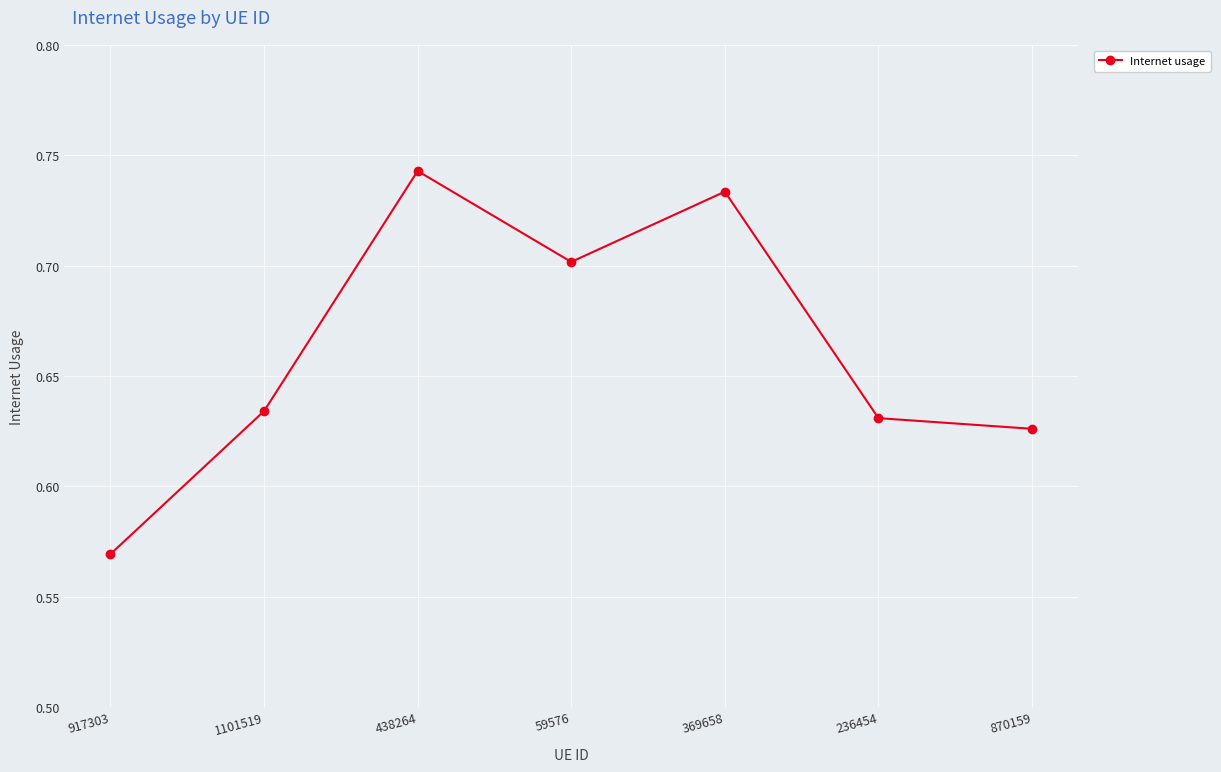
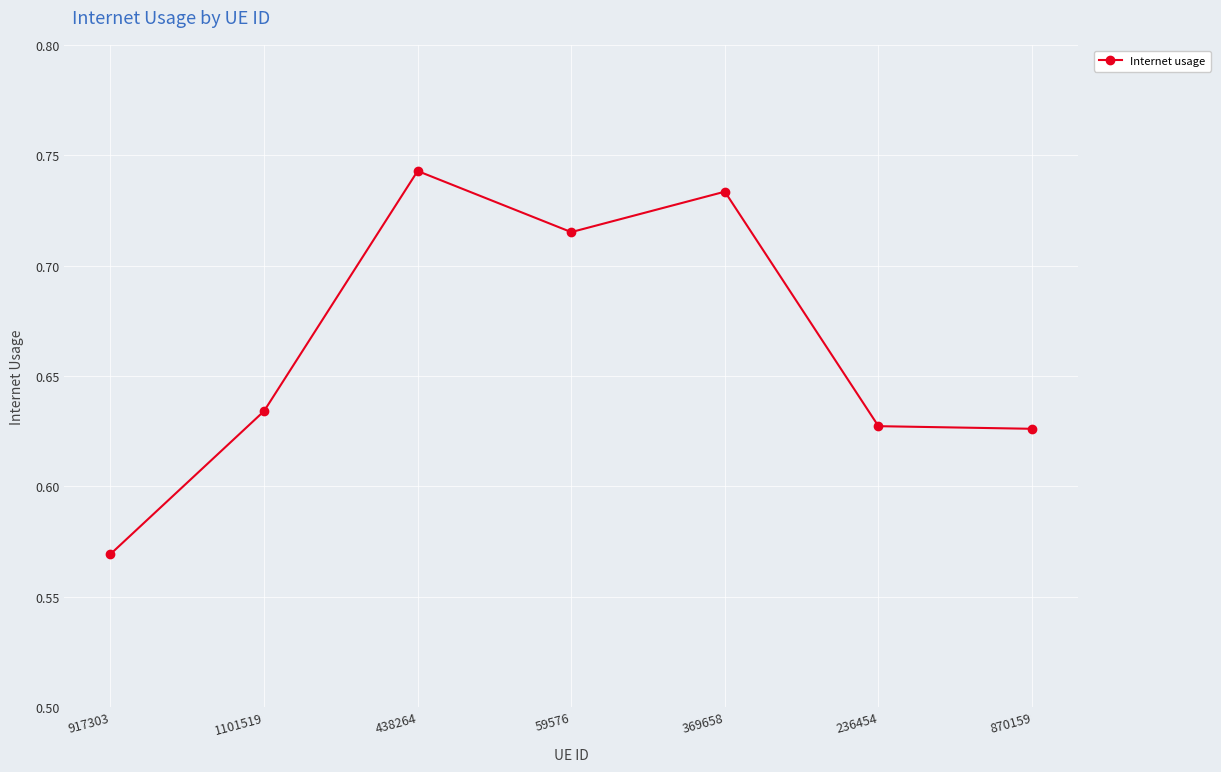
  {
    "917303": 0.569,
    "1101519": 0.634,
    "438264": 0.743,
-   "59576": 0.702,
+   "59576": 0.715,
    "369658": 0.734,
-   "236454": 0.631,
+   "236454": 0.627,
    "870159": 0.626
  }
